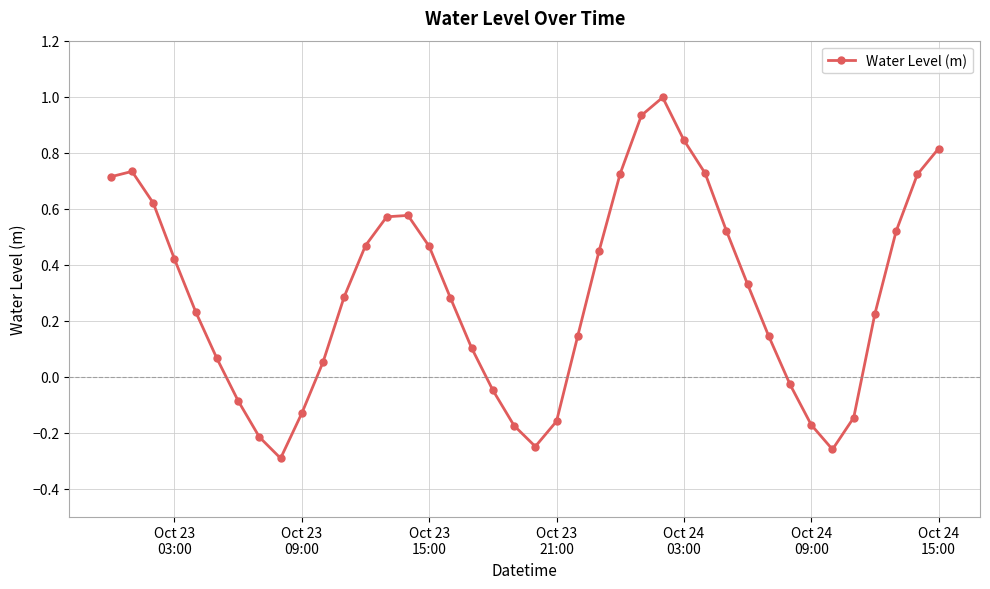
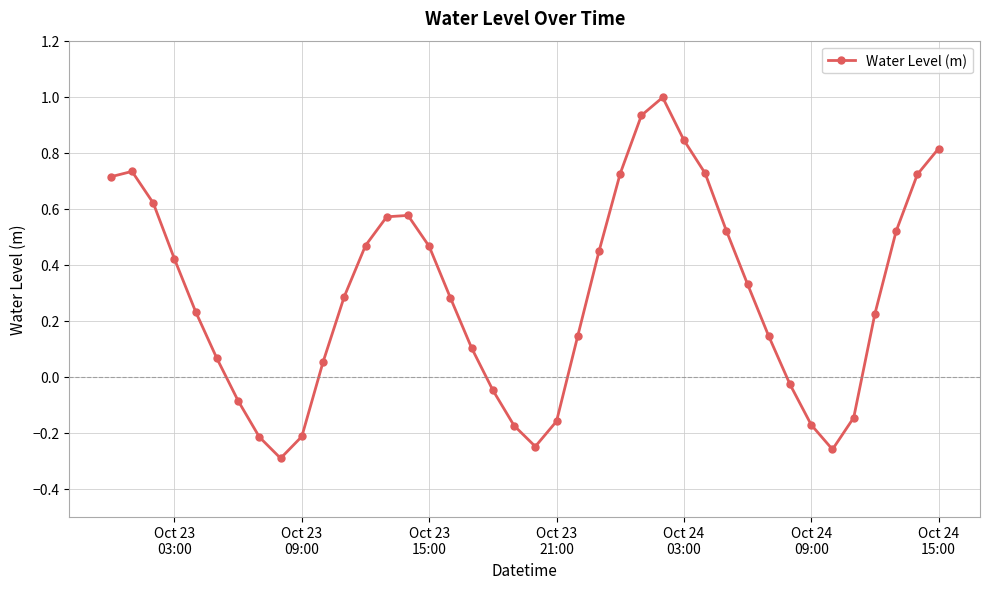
  {
    "Oct 23 03:00": 0.42,
-   "Oct 23 09:00": -0.13,
+   "Oct 23 09:00": -0.21,
    "Oct 23 15:00": 0.47,
    "Oct 23 21:00": -0.16,
    "Oct 24 03:00": 0.84,
    "Oct 24 09:00": -0.17,
    "Oct 24 15:00": 0.81
  }
